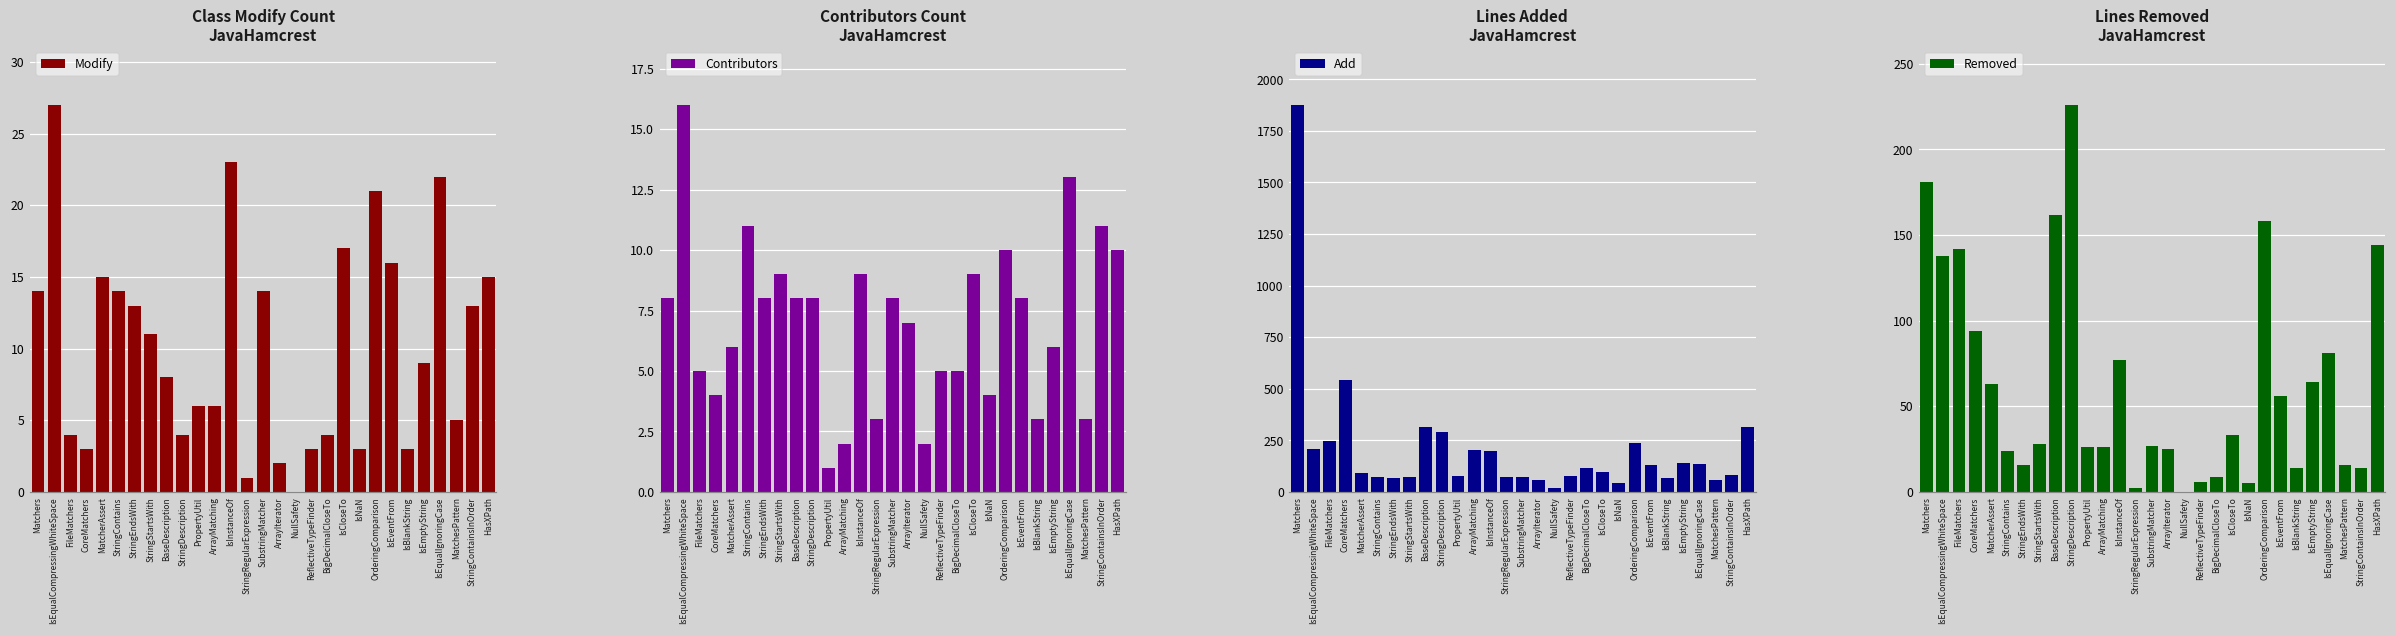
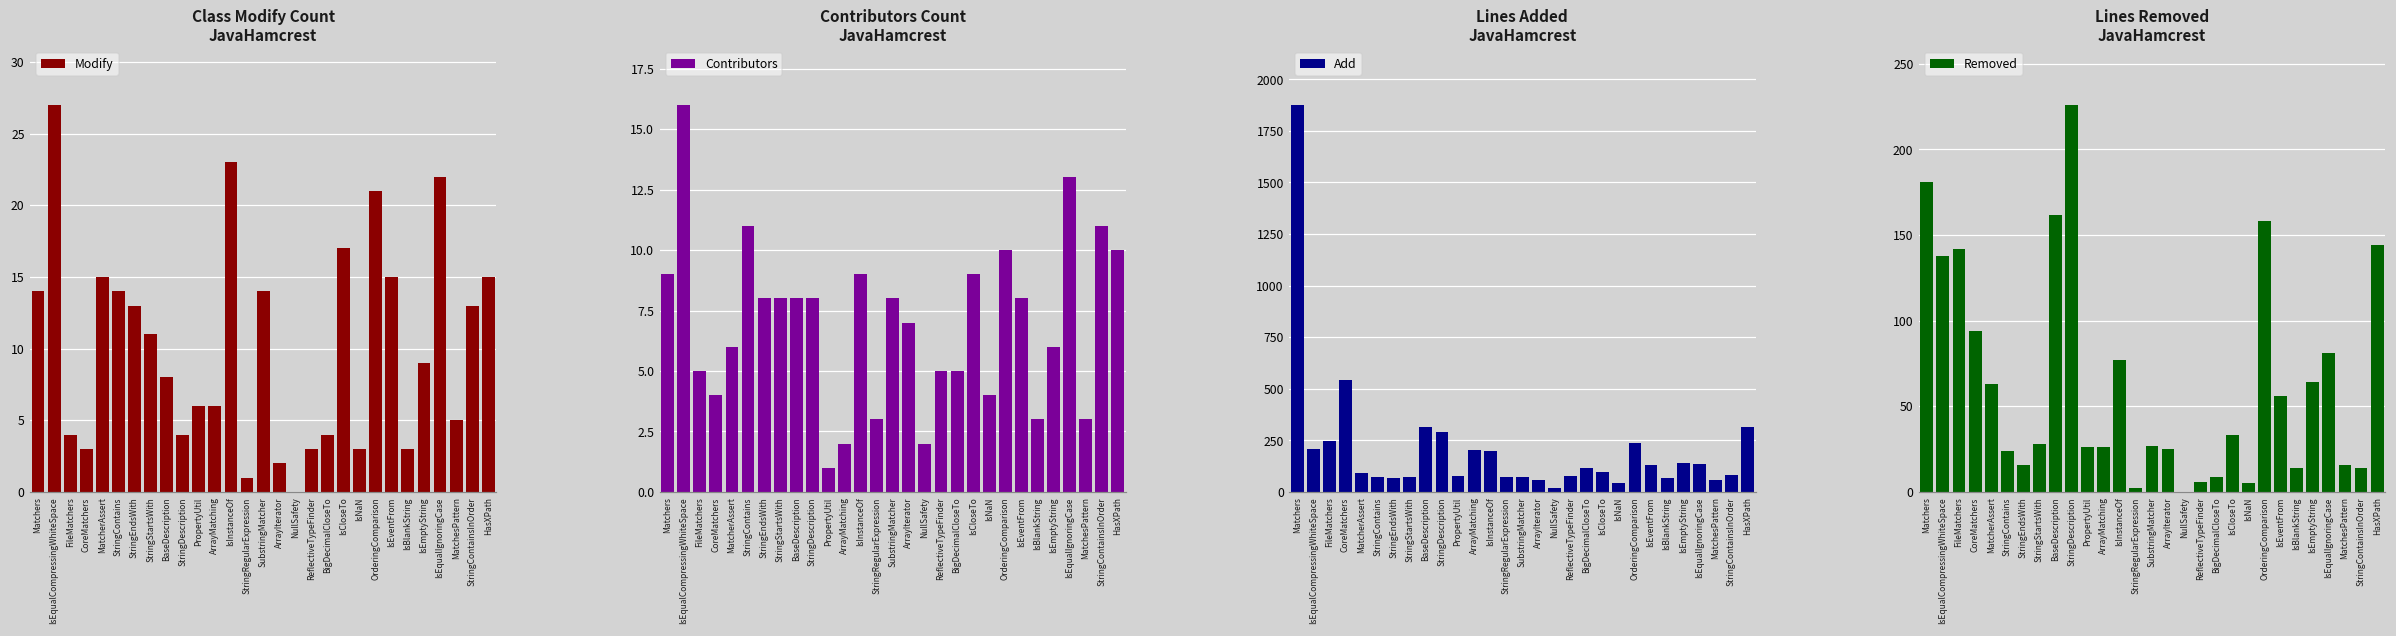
  {
    "Class Modify Count JavaHamcrest": {
      "Matchers": 14,
      "IsEqualCompressingWhiteSpace": 27,
      "FileMatchers": 4,
      "CoreMatchers": 3,
      "MatcherAssert": 15,
      "StringContains": 14,
      "StringEndsWith": 13,
      "StringStartsWith": 11,
      "BaseDescription": 8,
      "StringDescription": 4,
      "PropertyUtil": 6,
      "ArrayMatching": 6,
      "IsInstanceOf": 23,
      "StringRegularExpression": 1,
      "SubstringMatcher": 14,
      "ArrayIterator": 2,
      "NullSafety": 0,
      "ReflectiveTypeFinder": 3,
      "BigDecimalCloseTo": 4,
      "IsCloseTo": 17,
      "IsNaN": 3,
      "OrderingComparison": 21,
-     "IsEventFrom": 16,
+     "IsEventFrom": 15,
      "IsBlankString": 3,
      "IsEmptyString": 9,
      "IsEqualIgnoringCase": 22,
      "MatchesPattern": 5,
      "StringContainsInOrder": 13,
      "HasXPath": 15
    },
    "Contributors Count JavaHamcrest": {
-     "Matchers": 8,
+     "Matchers": 9,
      "IsEqualCompressingWhiteSpace": 16,
      "FileMatchers": 5,
      "CoreMatchers": 4,
      "MatcherAssert": 6,
      "StringContains": 11,
      "StringEndsWith": 8,
-     "StringStartsWith": 9,
+     "StringStartsWith": 8,
      "BaseDescription": 8,
      "StringDescription": 8,
      "PropertyUtil": 1,
      "ArrayMatching": 2,
      "IsInstanceOf": 9,
      "StringRegularExpression": 3,
      "SubstringMatcher": 8,
      "ArrayIterator": 7,
      "NullSafety": 2,
      "ReflectiveTypeFinder": 5,
      "BigDecimalCloseTo": 5,
      "IsCloseTo": 9,
      "IsNaN": 4,
      "OrderingComparison": 10,
      "IsEventFrom": 8,
      "IsBlankString": 3,
      "IsEmptyString": 6,
      "IsEqualIgnoringCase": 13,
      "MatchesPattern": 3,
      "StringContainsInOrder": 11,
      "HasXPath": 10
    },
    "Lines Added JavaHamcrest": {
      "Matchers": 1880,
      "IsEqualCompressingWhiteSpace": 210,
      "FileMatchers": 250,
      "CoreMatchers": 540,
      "MatcherAssert": 90,
      "StringContains": 70,
      "StringEndsWith": 70,
      "StringStartsWith": 70,
      "BaseDescription": 310,
      "StringDescription": 290,
      "PropertyUtil": 80,
      "ArrayMatching": 200,
      "IsInstanceOf": 200,
      "StringRegularExpression": 70,
      "SubstringMatcher": 70,
      "ArrayIterator": 60,
      "NullSafety": 20,
      "ReflectiveTypeFinder": 80,
      "BigDecimalCloseTo": 120,
      "IsCloseTo": 100,
      "IsNaN": 40,
      "OrderingComparison": 240,
      "IsEventFrom": 130,
      "IsBlankString": 70,
      "IsEmptyString": 140,
      "IsEqualIgnoringCase": 140,
      "MatchesPattern": 60,
      "StringContainsInOrder": 80,
      "HasXPath": 310
    },
    "Lines Removed JavaHamcrest": {
      "Matchers": 181,
      "IsEqualCompressingWhiteSpace": 138,
      "FileMatchers": 142,
      "CoreMatchers": 94,
      "MatcherAssert": 63,
      "StringContains": 24,
      "StringEndsWith": 16,
      "StringStartsWith": 28,
      "BaseDescription": 162,
      "StringDescription": 226,
      "PropertyUtil": 26,
      "ArrayMatching": 26,
      "IsInstanceOf": 77,
      "StringRegularExpression": 2,
      "SubstringMatcher": 27,
      "ArrayIterator": 25,
      "NullSafety": 0,
      "ReflectiveTypeFinder": 6,
      "BigDecimalCloseTo": 9,
      "IsCloseTo": 33,
      "IsNaN": 5,
      "OrderingComparison": 158,
      "IsEventFrom": 56,
      "IsBlankString": 14,
      "IsEmptyString": 64,
      "IsEqualIgnoringCase": 81,
      "MatchesPattern": 16,
      "StringContainsInOrder": 14,
      "HasXPath": 144
    }
  }
